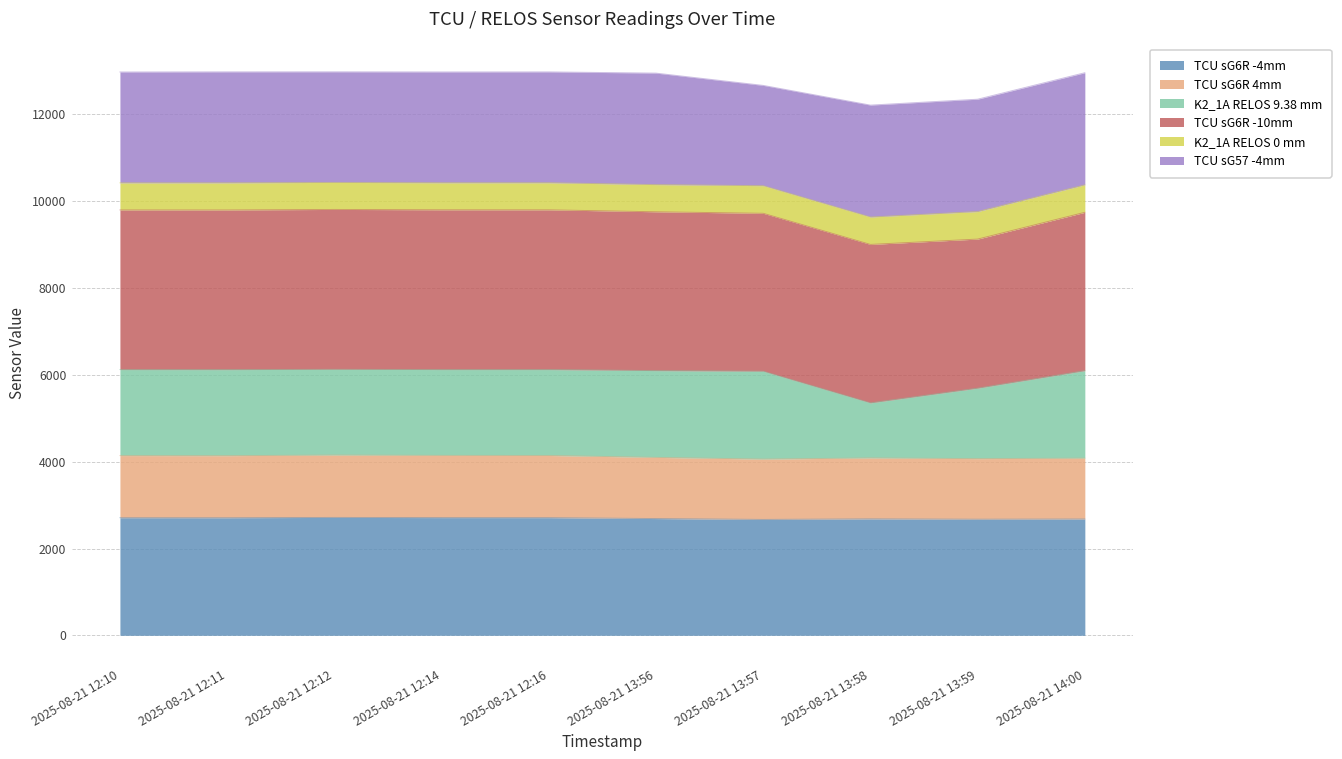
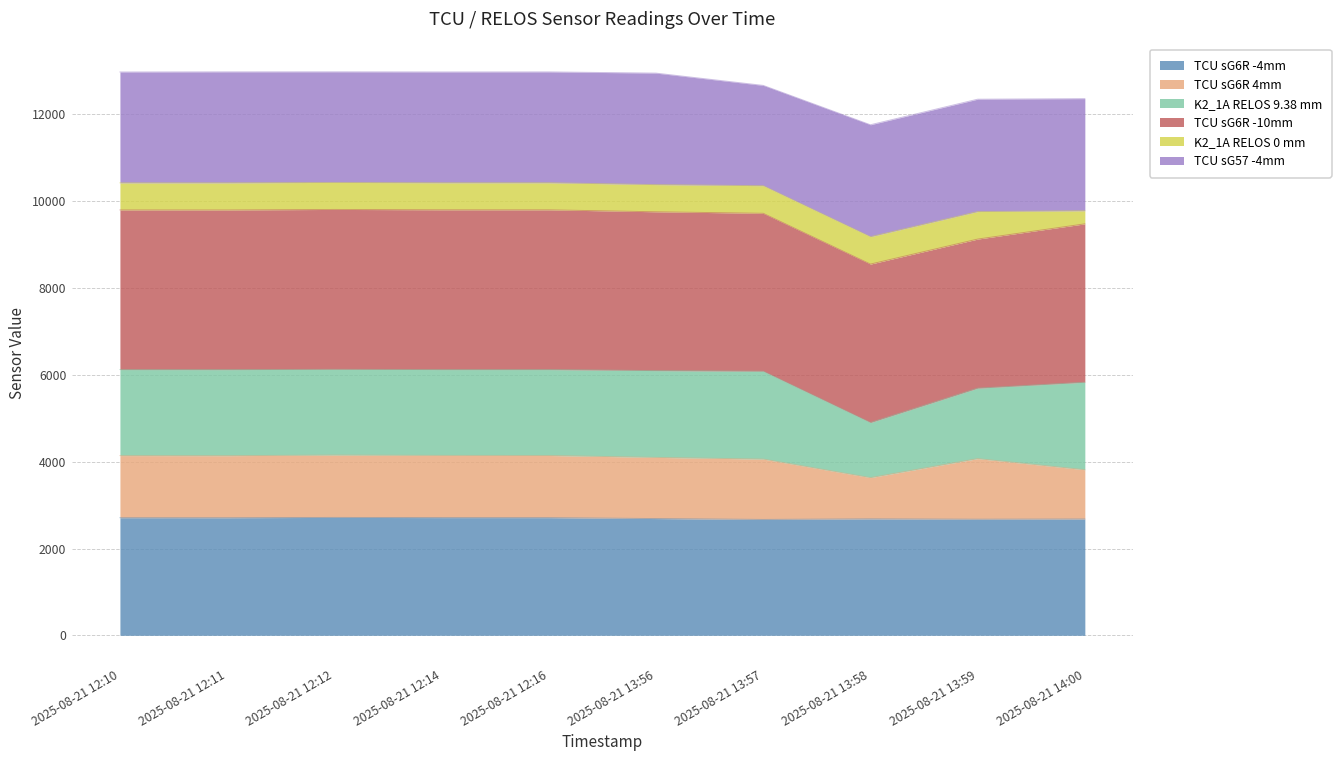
  {
    "TCU sG6R -4mm": {
      "2025-08-21 12:10": 2700,
      "2025-08-21 12:11": 2700,
      "2025-08-21 12:12": 2700,
      "2025-08-21 12:14": 2700,
      "2025-08-21 12:16": 2700,
      "2025-08-21 13:56": 2700,
      "2025-08-21 13:57": 2700,
      "2025-08-21 13:58": 2700,
      "2025-08-21 13:59": 2700,
      "2025-08-21 14:00": 2700
    },
    "TCU sG6R 4mm": {
      "2025-08-21 12:10": 1400,
      "2025-08-21 12:11": 1400,
      "2025-08-21 12:12": 1400,
      "2025-08-21 12:14": 1400,
      "2025-08-21 12:16": 1400,
      "2025-08-21 13:56": 1400,
      "2025-08-21 13:57": 1400,
-     "2025-08-21 13:58": 1400,
+     "2025-08-21 13:58": 1000,
      "2025-08-21 13:59": 1400,
-     "2025-08-21 14:00": 1400
+     "2025-08-21 14:00": 1100
    },
    "K2_1A RELOS 9.38 mm": {
      "2025-08-21 12:10": 2000,
      "2025-08-21 12:11": 2000,
      "2025-08-21 12:12": 2000,
      "2025-08-21 12:14": 2000,
      "2025-08-21 12:16": 2000,
      "2025-08-21 13:56": 2000,
      "2025-08-21 13:57": 2000,
      "2025-08-21 13:58": 1300,
      "2025-08-21 13:59": 1600,
      "2025-08-21 14:00": 2000
    },
    "TCU sG6R -10mm": {
      "2025-08-21 12:10": 3700,
      "2025-08-21 12:11": 3700,
      "2025-08-21 12:12": 3700,
      "2025-08-21 12:14": 3700,
      "2025-08-21 12:16": 3700,
      "2025-08-21 13:56": 3700,
      "2025-08-21 13:57": 3600,
      "2025-08-21 13:58": 3700,
      "2025-08-21 13:59": 3400,
      "2025-08-21 14:00": 3600
    },
    "K2_1A RELOS 0 mm": {
      "2025-08-21 12:10": 600,
      "2025-08-21 12:11": 600,
      "2025-08-21 12:12": 600,
      "2025-08-21 12:14": 600,
      "2025-08-21 12:16": 600,
      "2025-08-21 13:56": 600,
      "2025-08-21 13:57": 600,
      "2025-08-21 13:58": 600,
      "2025-08-21 13:59": 600,
-     "2025-08-21 14:00": 600
+     "2025-08-21 14:00": 300
    },
    "TCU sG57 -4mm": {
      "2025-08-21 12:10": 2600,
      "2025-08-21 12:11": 2600,
      "2025-08-21 12:12": 2500,
      "2025-08-21 12:14": 2600,
      "2025-08-21 12:16": 2600,
      "2025-08-21 13:56": 2600,
      "2025-08-21 13:57": 2300,
      "2025-08-21 13:58": 2600,
      "2025-08-21 13:59": 2600,
      "2025-08-21 14:00": 2600
    }
  }
